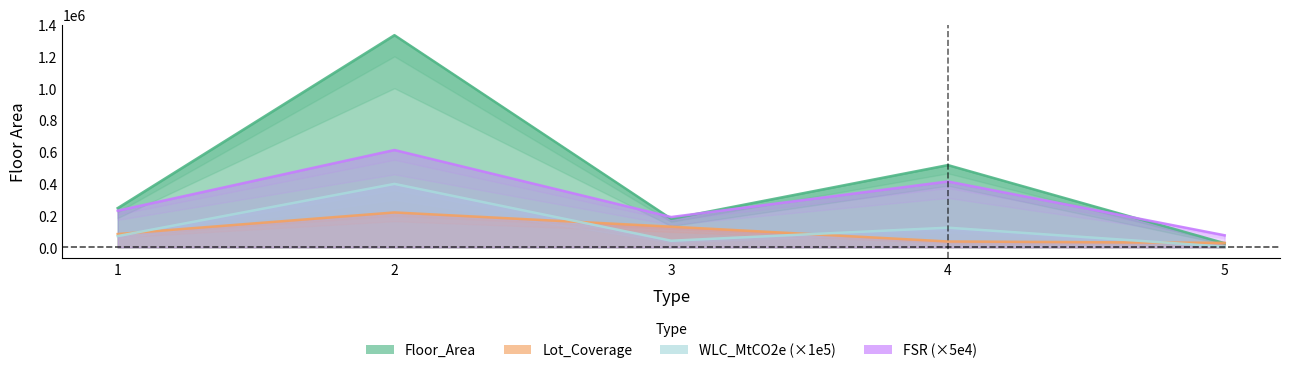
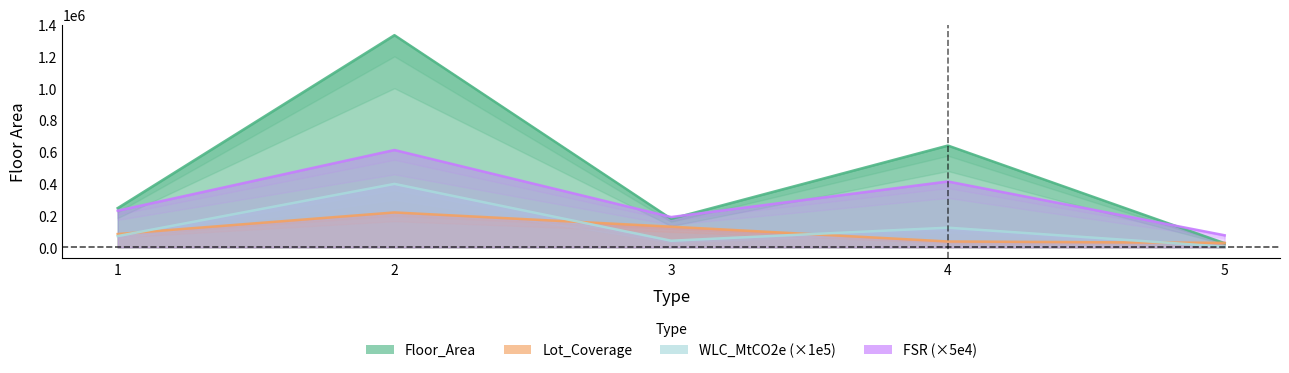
  {
    "Floor_Area": {
      "1": 250000,
      "2": 1340000,
-     "4": 520000
+     "4": 640000
    },
    "Lot_Coverage": {
      "2": 220000,
      "3": 130000,
      "4": 40000
    }
  }
